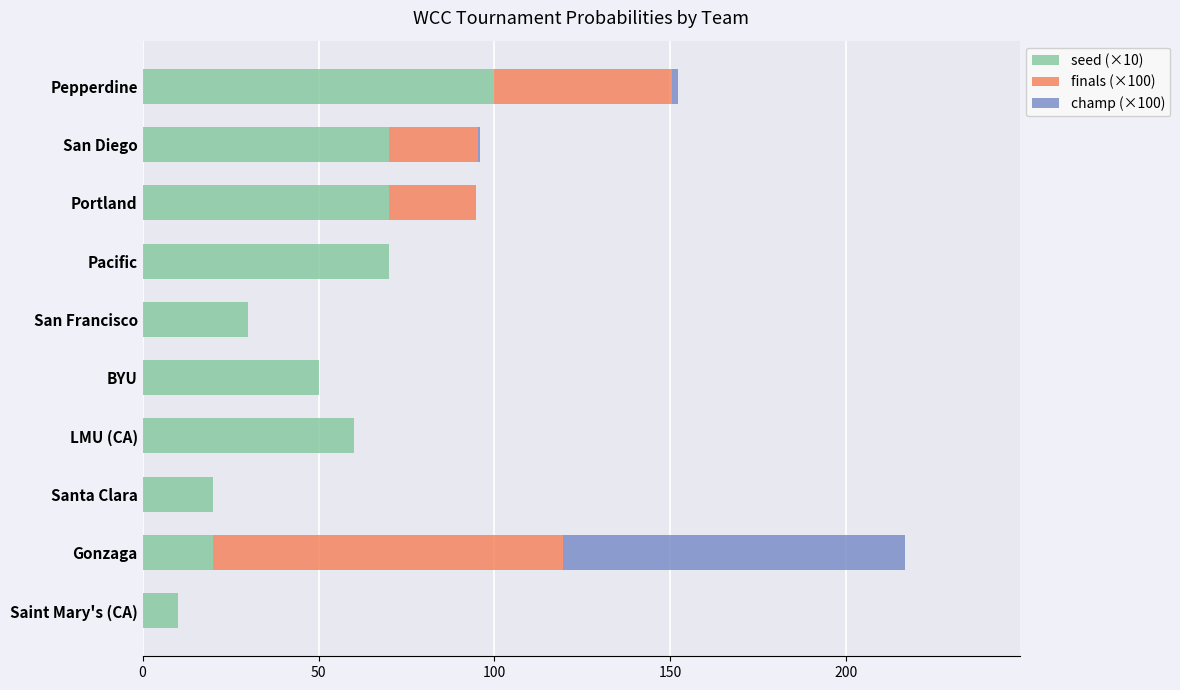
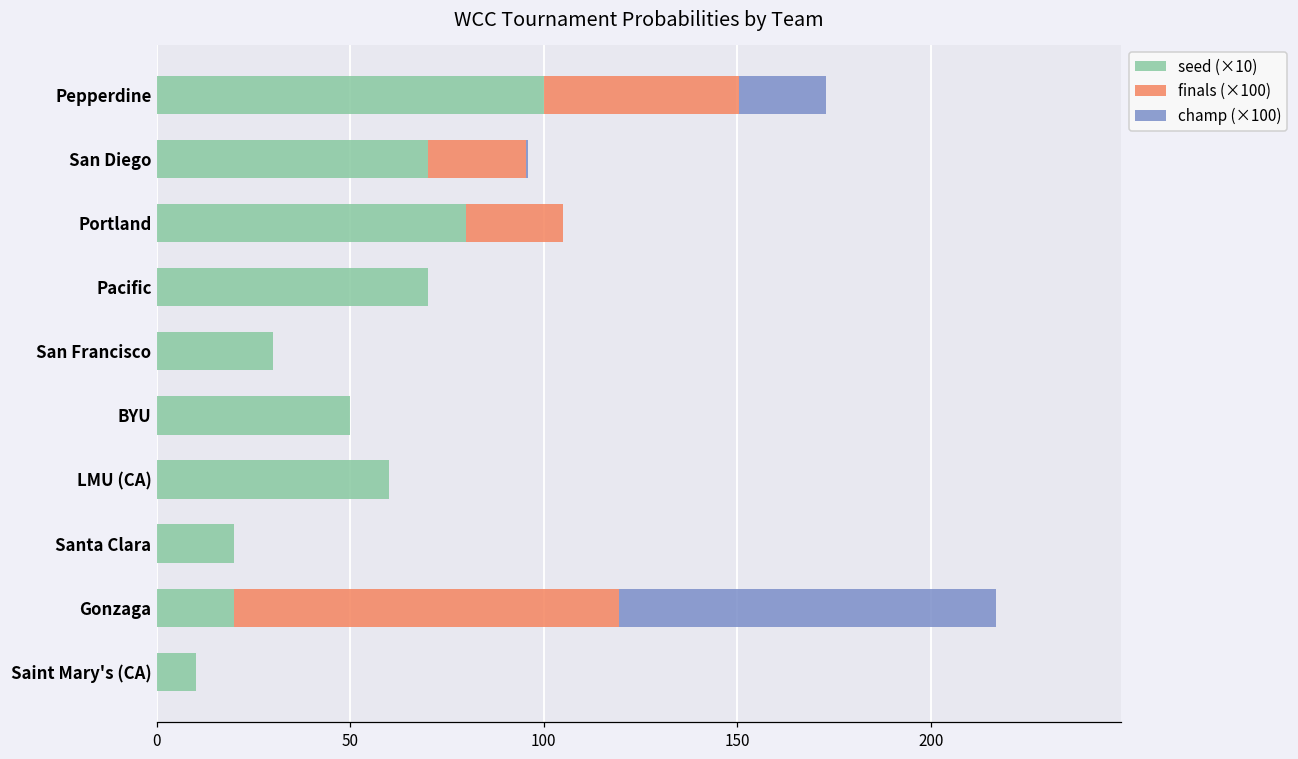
  {
    "seed (×10)": {
      "Pepperdine": 100,
      "San Diego": 70,
-     "Portland": 70,
+     "Portland": 80,
      "Pacific": 70,
      "San Francisco": 30,
      "BYU": 50,
      "LMU (CA)": 60,
      "Santa Clara": 20,
      "Gonzaga": 20,
      "Saint Mary's (CA)": 10
    },
    "finals (×100)": {
      "Pepperdine": 50,
      "San Diego": 25,
      "Portland": 25,
      "Pacific": 0,
      "San Francisco": 0,
      "BYU": 0,
      "LMU (CA)": 0,
      "Santa Clara": 0,
      "Gonzaga": 100,
      "Saint Mary's (CA)": 0
    },
    "champ (×100)": {
-     "Pepperdine": 2,
+     "Pepperdine": 23,
      "San Diego": 1,
      "Portland": 0,
      "Pacific": 0,
      "San Francisco": 0,
      "BYU": 0,
      "LMU (CA)": 0,
      "Santa Clara": 0,
      "Gonzaga": 97,
      "Saint Mary's (CA)": 0
    }
  }
